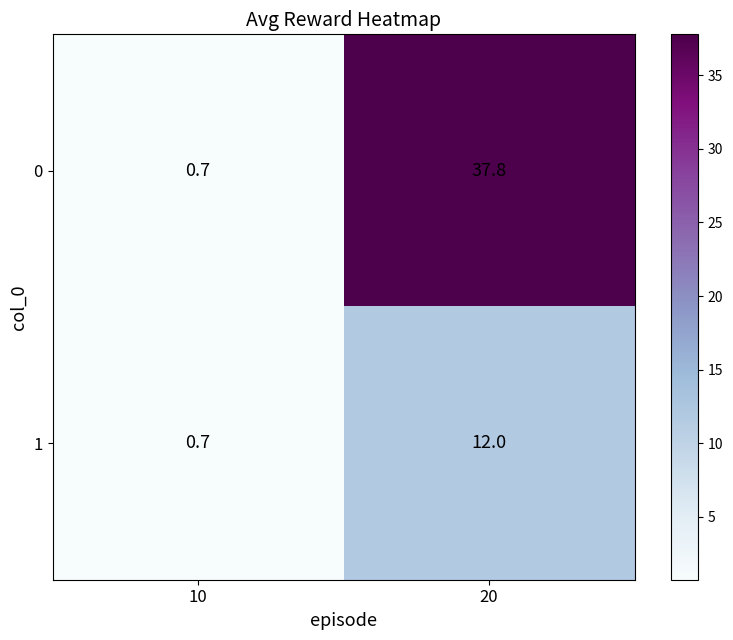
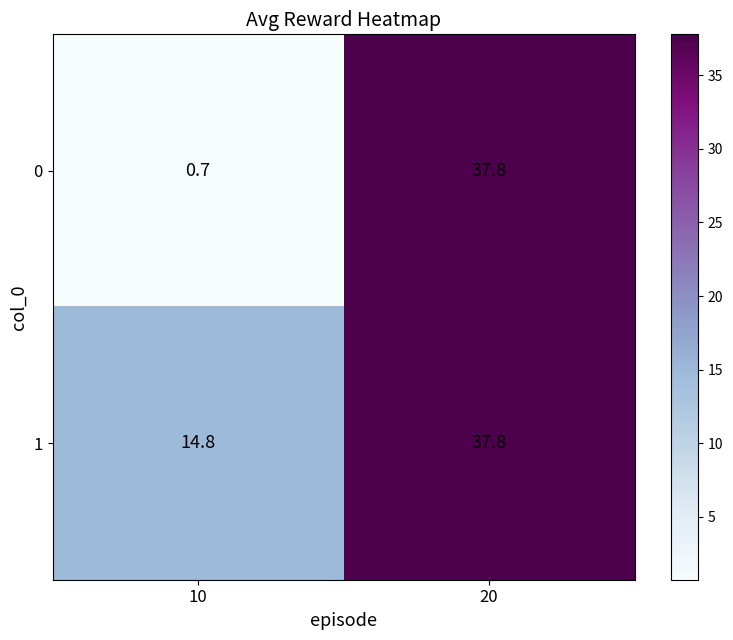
  {
    "0": {
      "10": 0.7,
      "20": 37.8
    },
    "1": {
-     "10": 0.7,
-     "20": 12.0
+     "10": 14.8,
+     "20": 37.8
    }
  }
